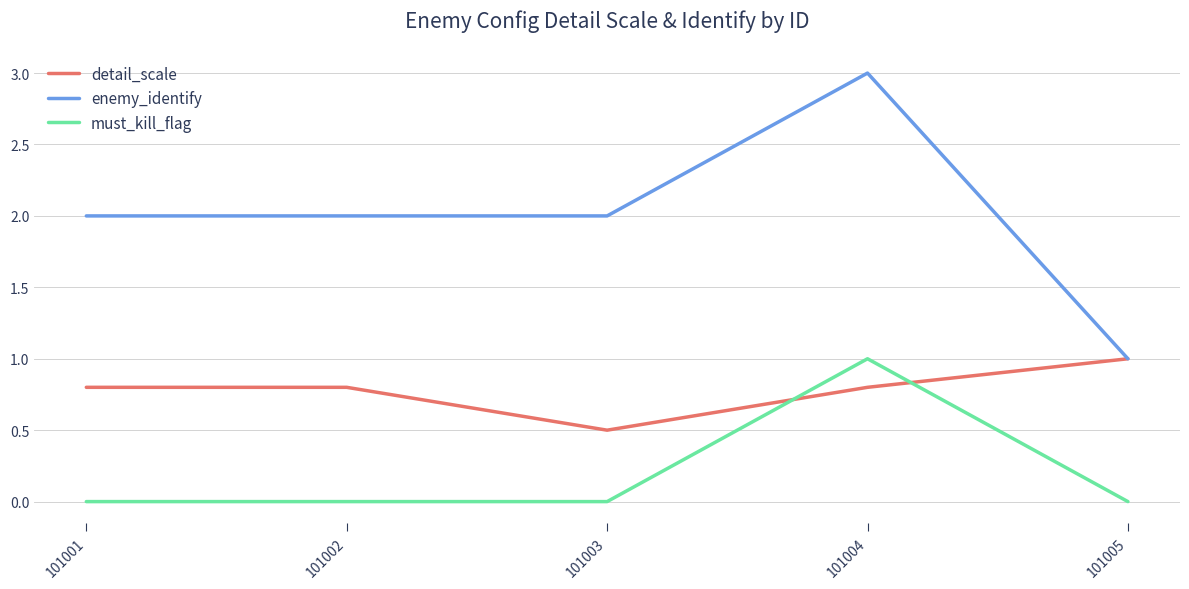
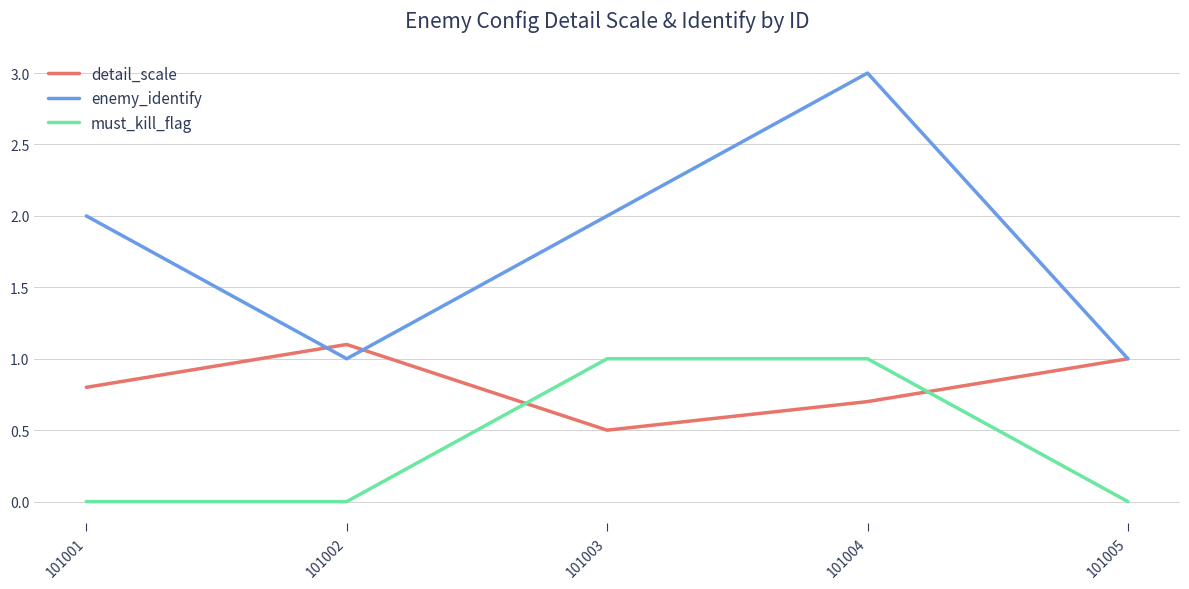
  {
    "detail_scale": {
      "101001": 0.8,
-     "101002": 0.8,
+     "101002": 1.1,
      "101003": 0.5,
-     "101004": 0.8
+     "101004": 0.7
    },
    "enemy_identify": {
      "101001": 2,
-     "101002": 2,
+     "101002": 1,
      "101003": 2,
      "101004": 3
    },
    "must_kill_flag": {
      "101001": 0,
      "101002": 0,
-     "101003": 0,
+     "101003": 1,
      "101004": 1,
      "101005": 0
    }
  }
